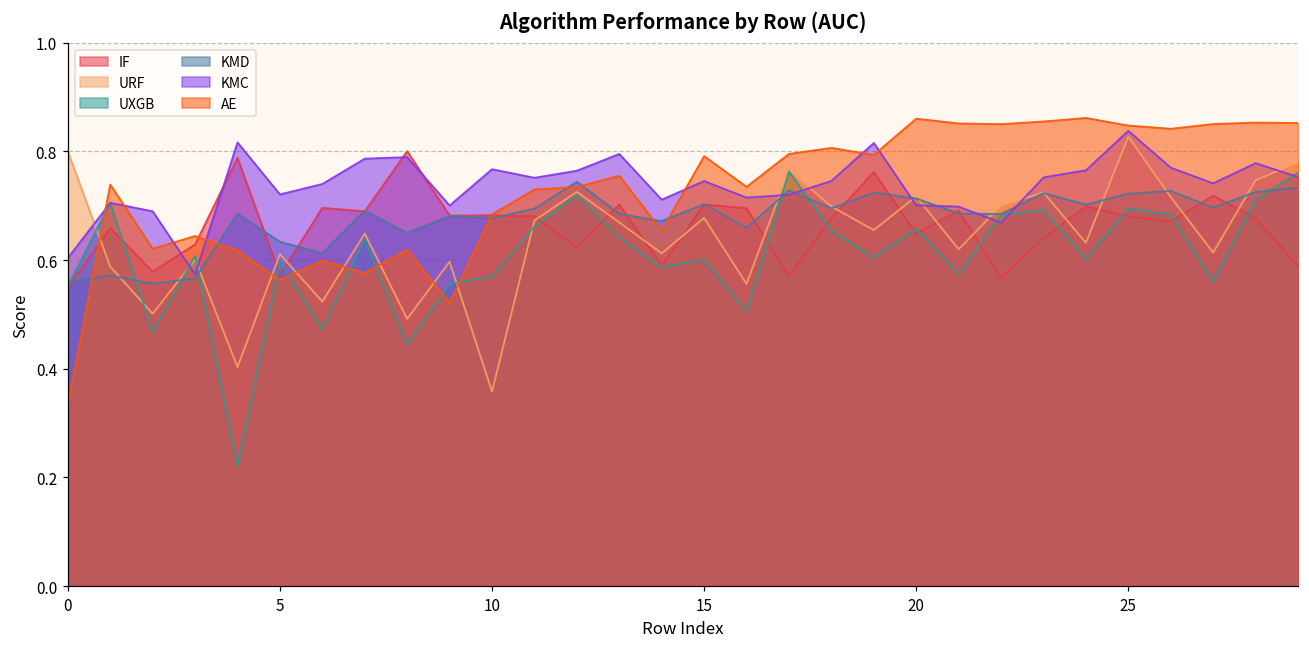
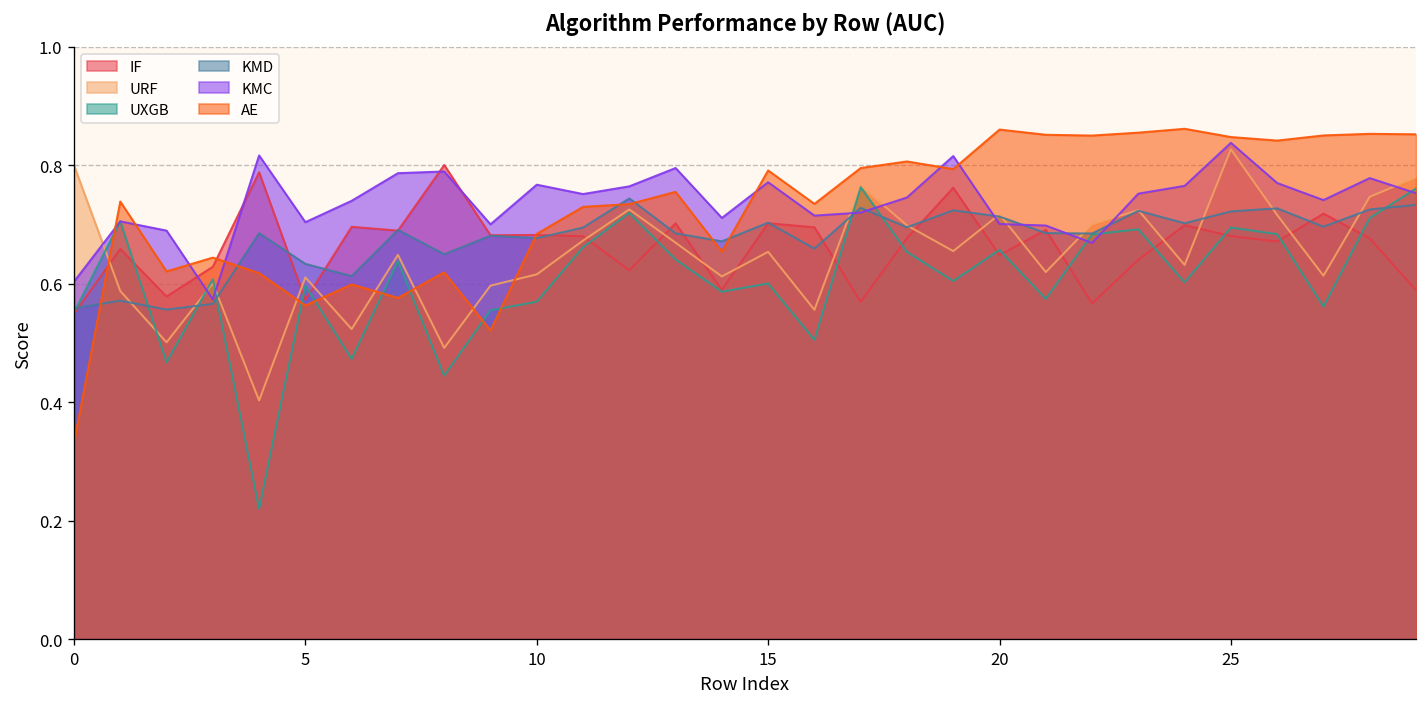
  {
    "URF": {
      "0": 0.80,
      "5": 0.61,
-     "10": 0.36,
-     "15": 0.68,
+     "10": 0.62,
+     "15": 0.65,
      "25": 0.83
    },
    "KMC": {
      "0": 0.60,
-     "5": 0.72,
+     "5": 0.70,
      "10": 0.77,
-     "15": 0.75,
+     "15": 0.77,
      "20": 0.70,
      "25": 0.84
    }
  }
